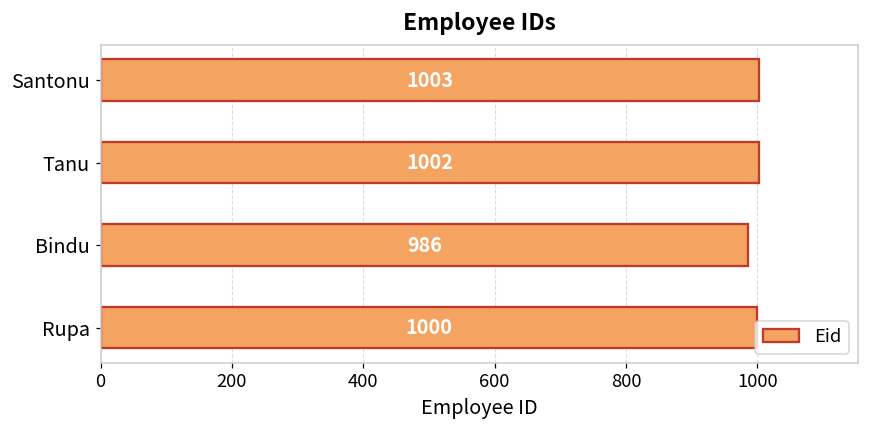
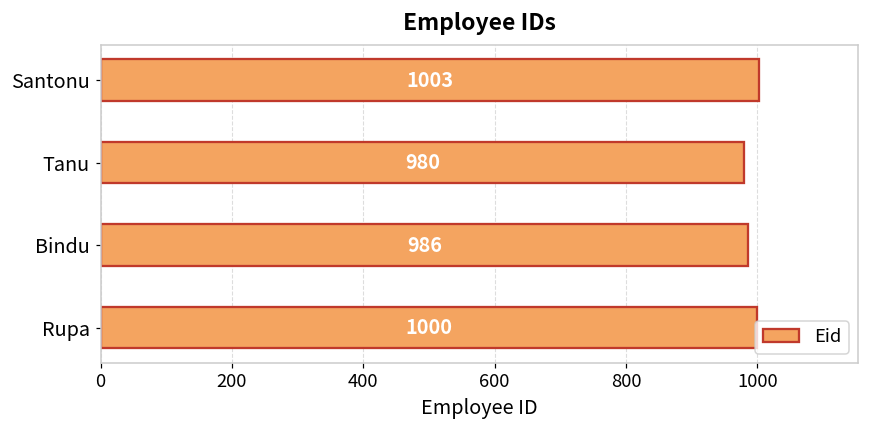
  {
    "Santonu": 1003,
-   "Tanu": 1002,
+   "Tanu": 980,
    "Bindu": 986
  }
